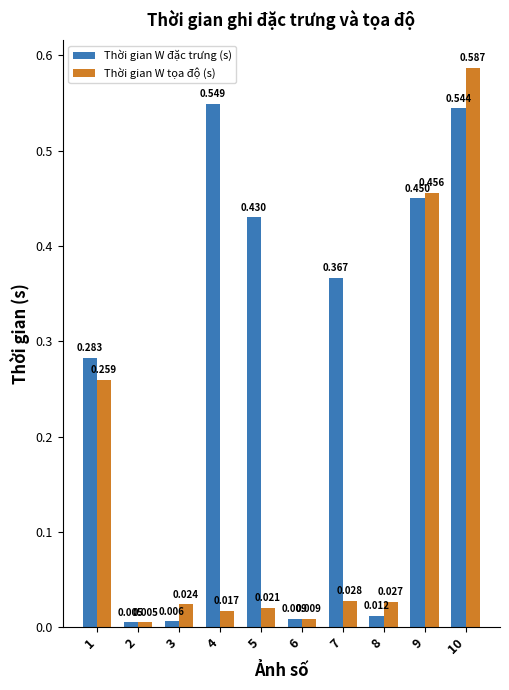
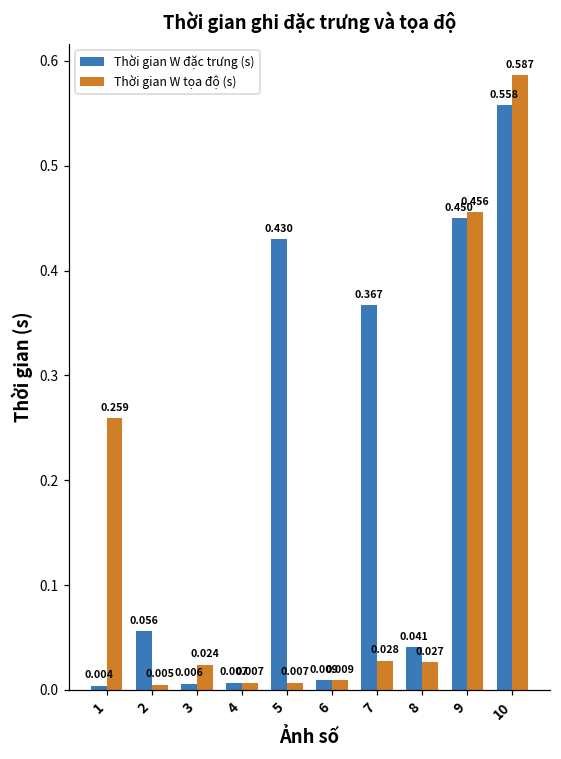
  {
    "Thời gian W đặc trưng (s)": {
-     "1": 0.283,
-     "2": 0.005,
+     "1": 0.004,
+     "2": 0.056,
      "3": 0.006,
-     "4": 0.549,
+     "4": 0.007,
      "5": 0.430,
      "7": 0.367,
-     "8": 0.012,
-     "10": 0.544
+     "8": 0.041,
+     "10": 0.558
    },
    "Thời gian W tọa độ (s)": {
      "1": 0.259,
      "3": 0.024,
-     "4": 0.017,
-     "5": 0.021,
+     "4": 0.007,
+     "5": 0.007,
      "7": 0.028,
      "8": 0.027,
      "10": 0.587
    }
  }
